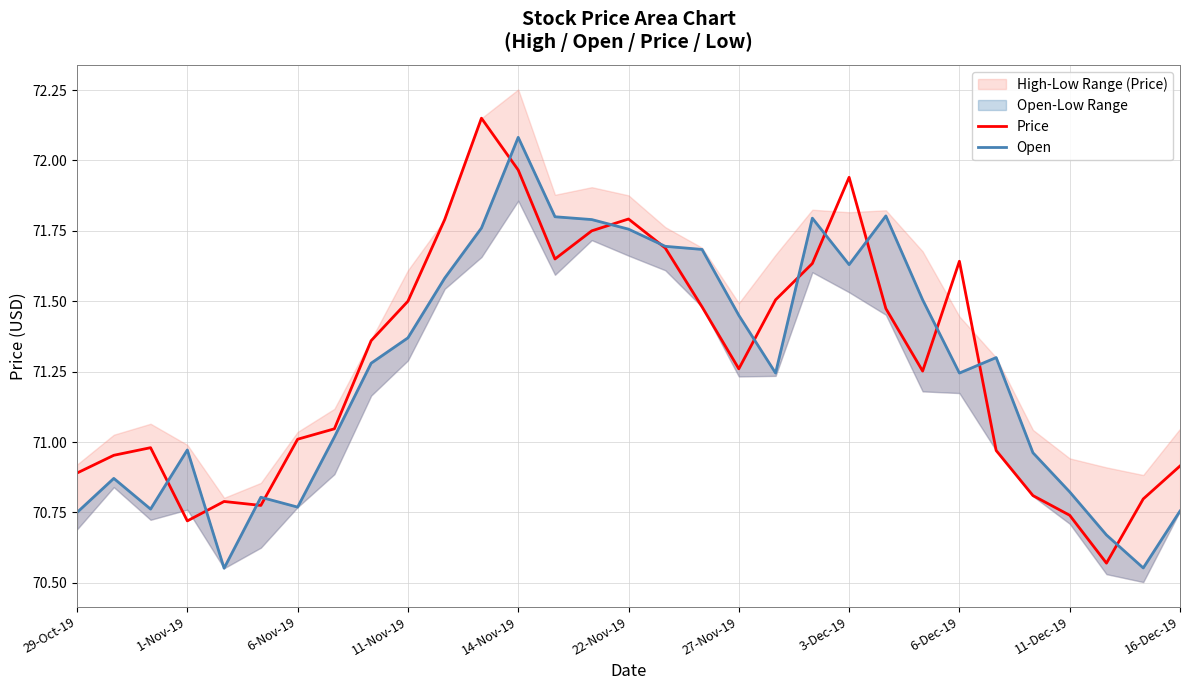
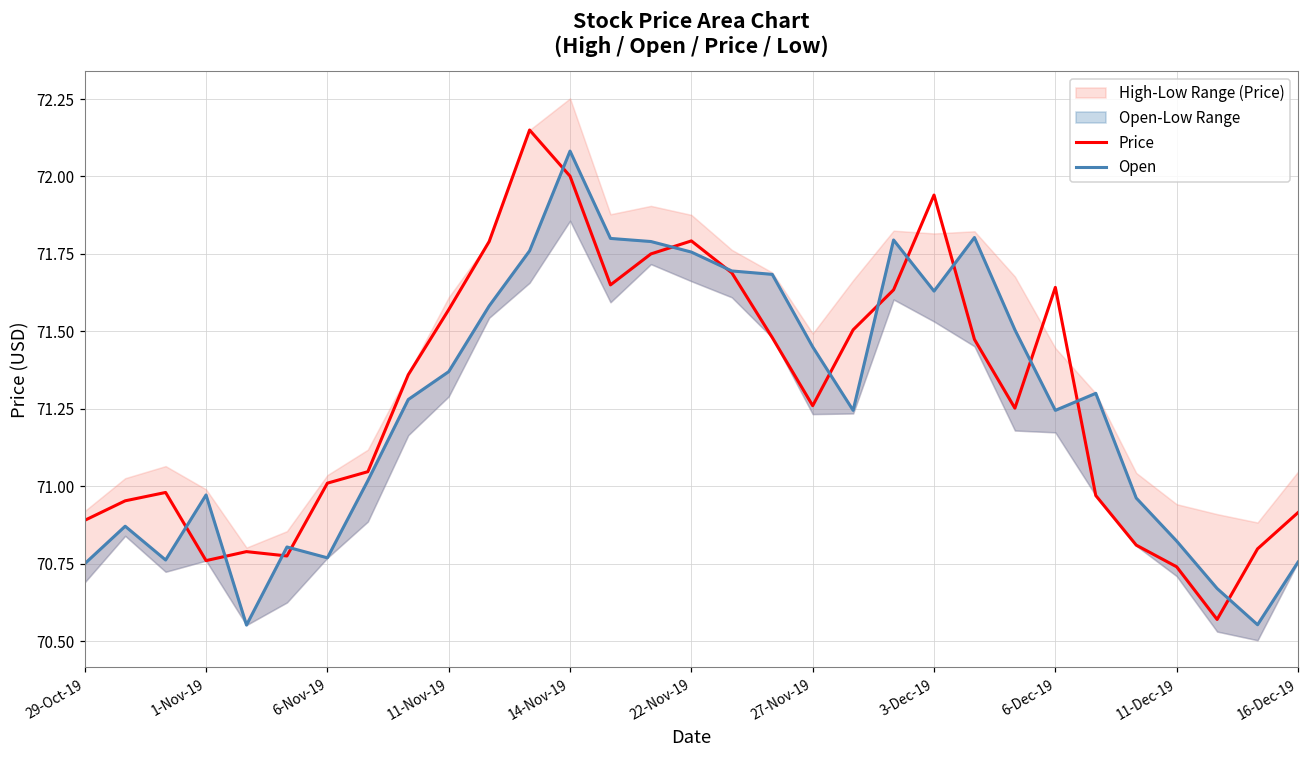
  {
    "Price": {
      "29-Oct-19": 70.89,
-     "1-Nov-19": 70.72,
+     "1-Nov-19": 70.76,
      "6-Nov-19": 71.01,
-     "11-Nov-19": 71.50,
-     "14-Nov-19": 71.97,
+     "11-Nov-19": 71.57,
+     "14-Nov-19": 72.00,
      "22-Nov-19": 71.79,
      "27-Nov-19": 71.26,
      "3-Dec-19": 71.94,
      "6-Dec-19": 71.64,
      "11-Dec-19": 70.74,
      "16-Dec-19": 70.92
    },
    "Open-Low Range": {
      "29-Oct-19": 70.75,
      "1-Nov-19": 70.97,
      "6-Nov-19": 70.77,
      "11-Nov-19": 71.37,
      "14-Nov-19": 72.08,
      "22-Nov-19": 71.76,
      "27-Nov-19": 71.45,
      "3-Dec-19": 71.63,
      "6-Dec-19": 71.25,
      "11-Dec-19": 70.82,
      "16-Dec-19": 70.76
    }
  }
